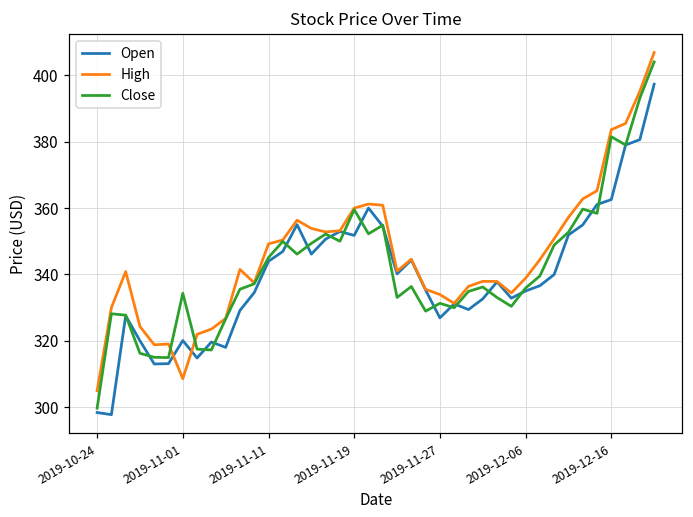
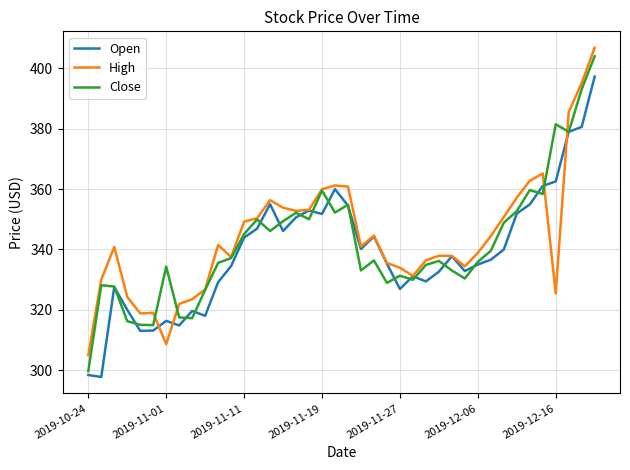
  {
    "Open": {
      "2019-10-24": 298,
-     "2019-11-01": 320,
+     "2019-11-01": 316,
      "2019-11-11": 344,
      "2019-11-19": 352,
      "2019-11-27": 327,
      "2019-12-06": 335,
      "2019-12-16": 363
    },
    "High": {
      "2019-10-24": 305,
      "2019-11-01": 309,
      "2019-11-11": 349,
      "2019-11-27": 334,
      "2019-12-06": 339,
-     "2019-12-16": 384
+     "2019-12-16": 325
    },
    "Close": {
      "2019-10-24": 300,
      "2019-11-01": 334,
      "2019-11-11": 345,
      "2019-11-27": 331,
      "2019-12-06": 336,
      "2019-12-16": 382
    }
  }
